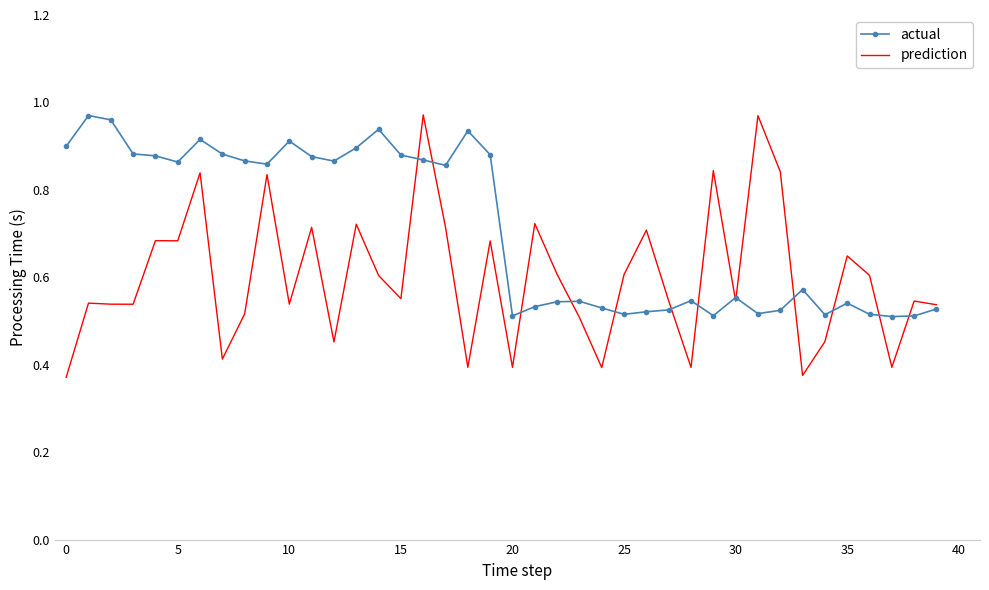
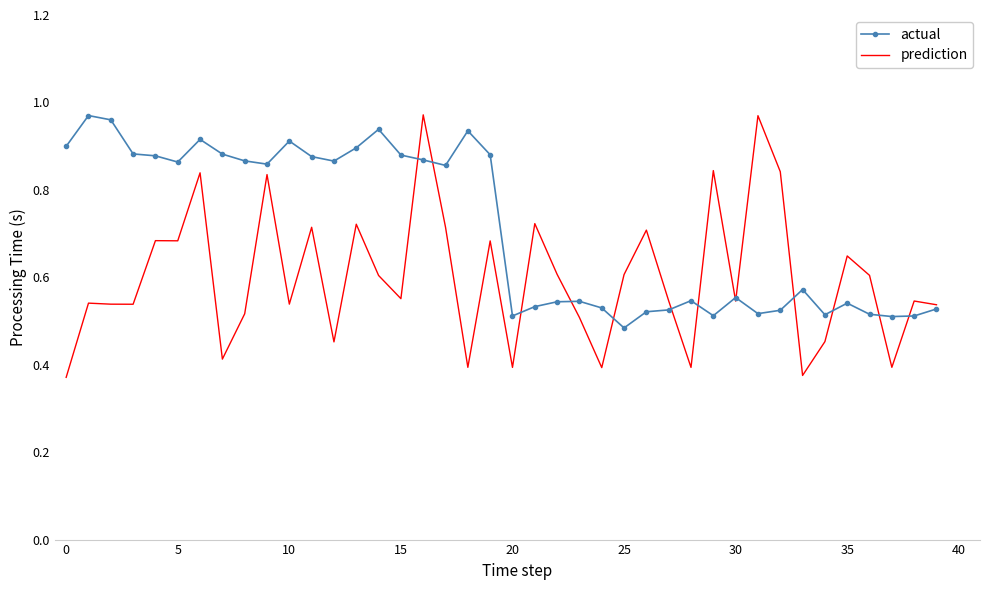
  {
    "actual": {
      "0": 0.90,
      "5": 0.86,
      "10": 0.91,
      "15": 0.88,
      "20": 0.51,
-     "25": 0.52,
+     "25": 0.48,
      "30": 0.55,
      "35": 0.54
    },
    "prediction": {
      "0": 0.37,
      "5": 0.68,
      "10": 0.54,
      "15": 0.55,
      "20": 0.39,
      "25": 0.61,
      "30": 0.55,
      "35": 0.65
    }
  }
